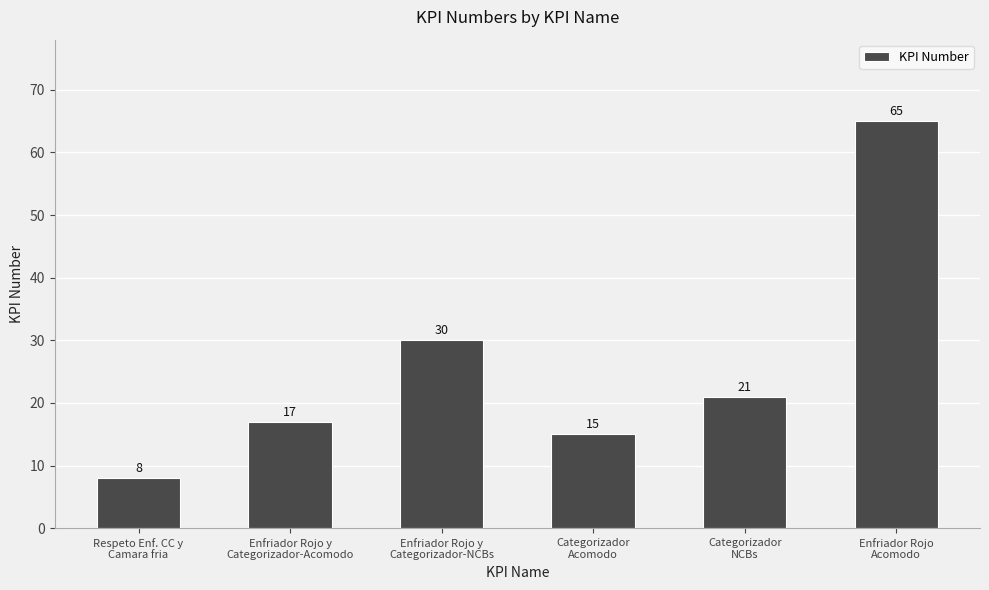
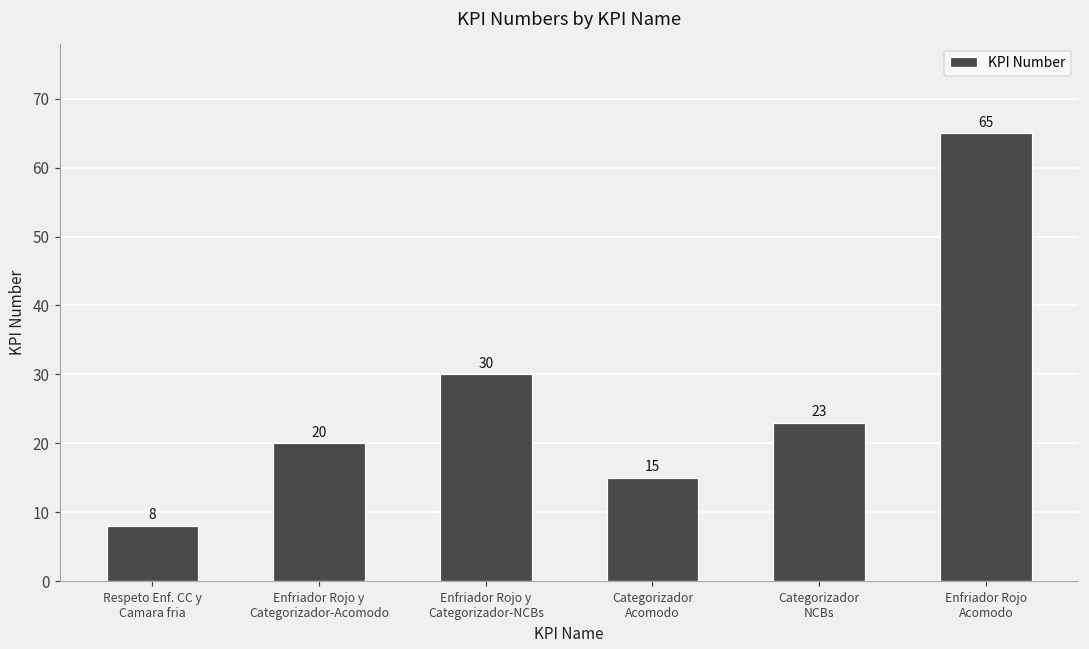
  {
    "Respeto Enf. CC y Camara fria": 8,
-   "Enfriador Rojo y Categorizador-Acomodo": 17,
+   "Enfriador Rojo y Categorizador-Acomodo": 20,
    "Enfriador Rojo y Categorizador-NCBs": 30,
    "Categorizador Acomodo": 15,
-   "Categorizador NCBs": 21,
+   "Categorizador NCBs": 23,
    "Enfriador Rojo Acomodo": 65
  }
